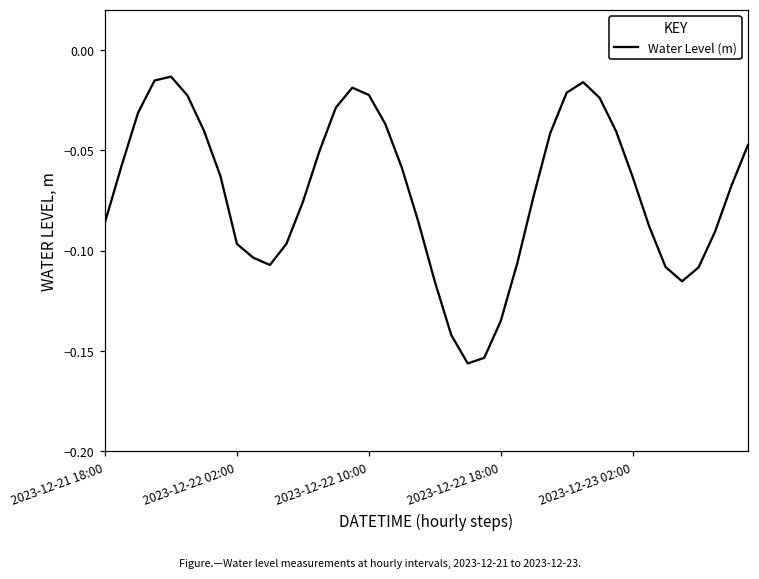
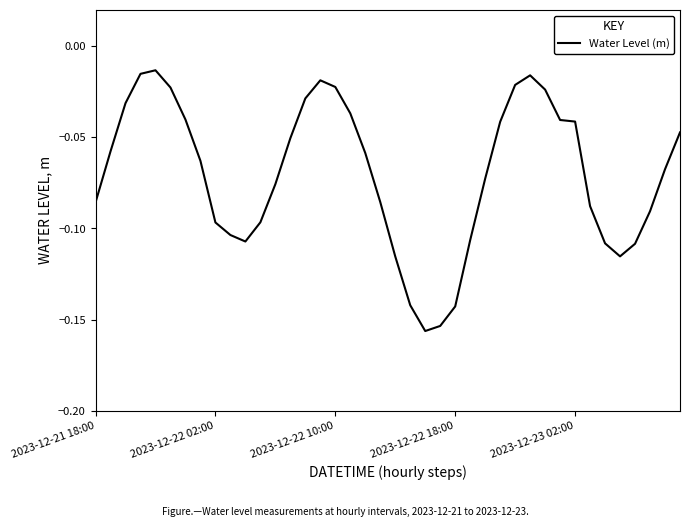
  {
    "2023-12-21 18:00": -0.086,
    "2023-12-22 02:00": -0.097,
    "2023-12-22 10:00": -0.022,
-   "2023-12-22 18:00": -0.135,
-   "2023-12-23 02:00": -0.063
+   "2023-12-22 18:00": -0.143,
+   "2023-12-23 02:00": -0.041
  }
